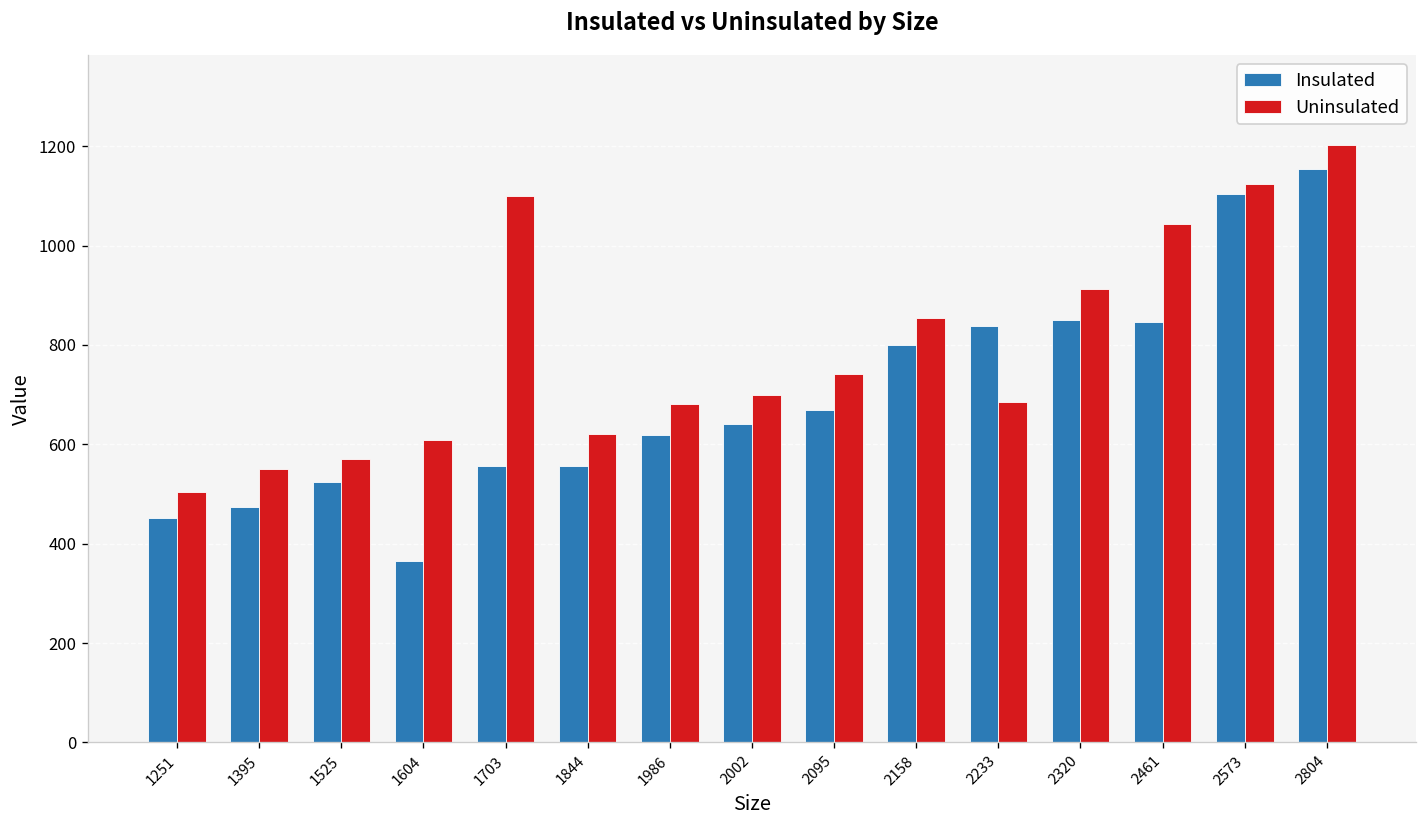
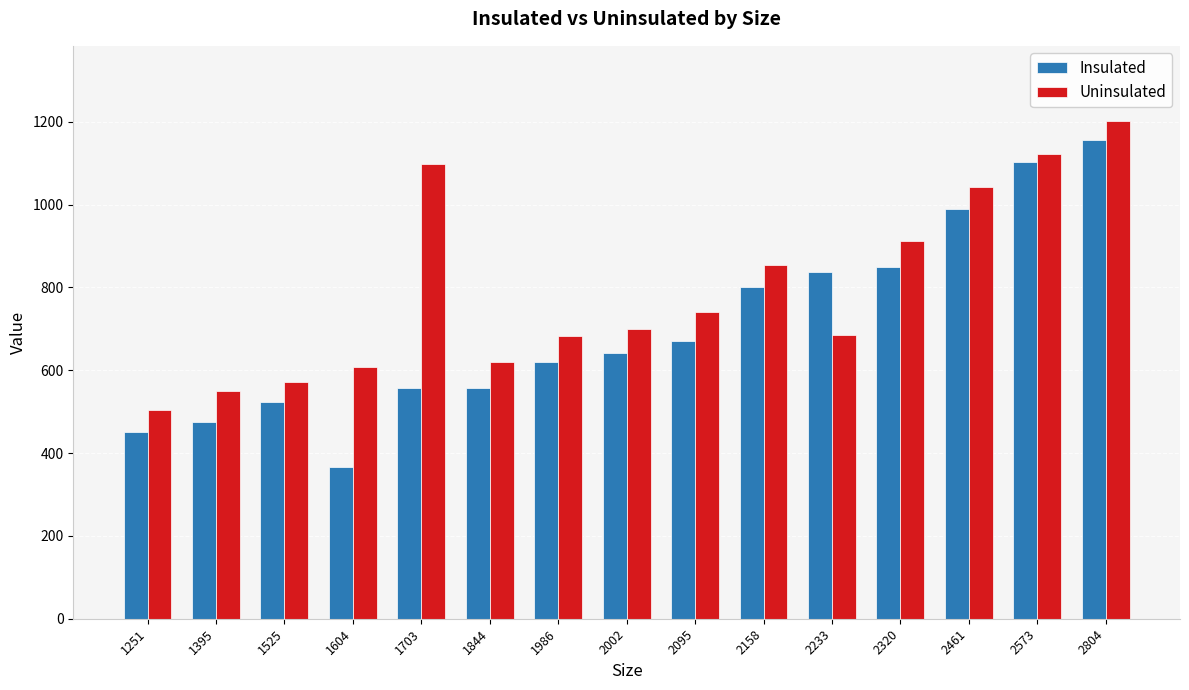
  {
    "Insulated": {
      "1251": 450,
      "1395": 470,
      "1525": 520,
      "1604": 370,
      "1703": 560,
      "1844": 560,
      "1986": 620,
      "2002": 640,
      "2095": 670,
      "2158": 800,
      "2233": 840,
      "2320": 850,
-     "2461": 850,
+     "2461": 990,
      "2573": 1100,
      "2804": 1160
    },
    "Uninsulated": {
      "1251": 500,
      "1395": 550,
      "1525": 570,
      "1604": 610,
      "1703": 1100,
      "1844": 620,
      "1986": 680,
      "2002": 700,
      "2095": 740,
      "2158": 860,
      "2233": 690,
      "2320": 910,
      "2461": 1040,
      "2573": 1120,
      "2804": 1200
    }
  }
